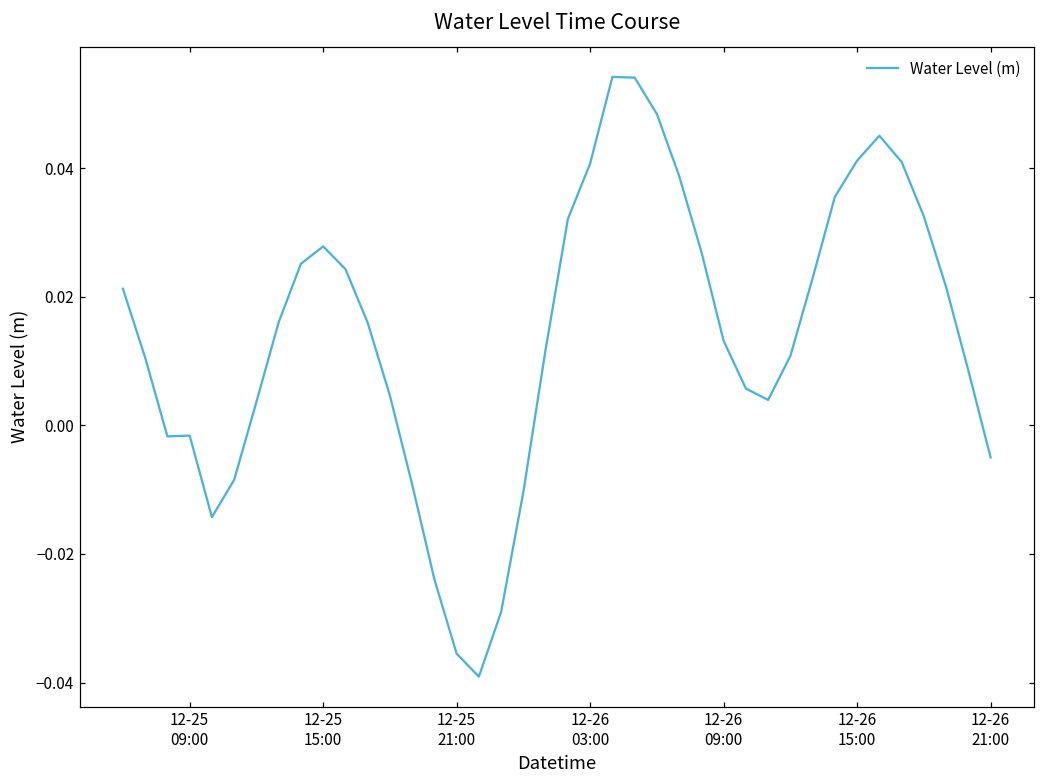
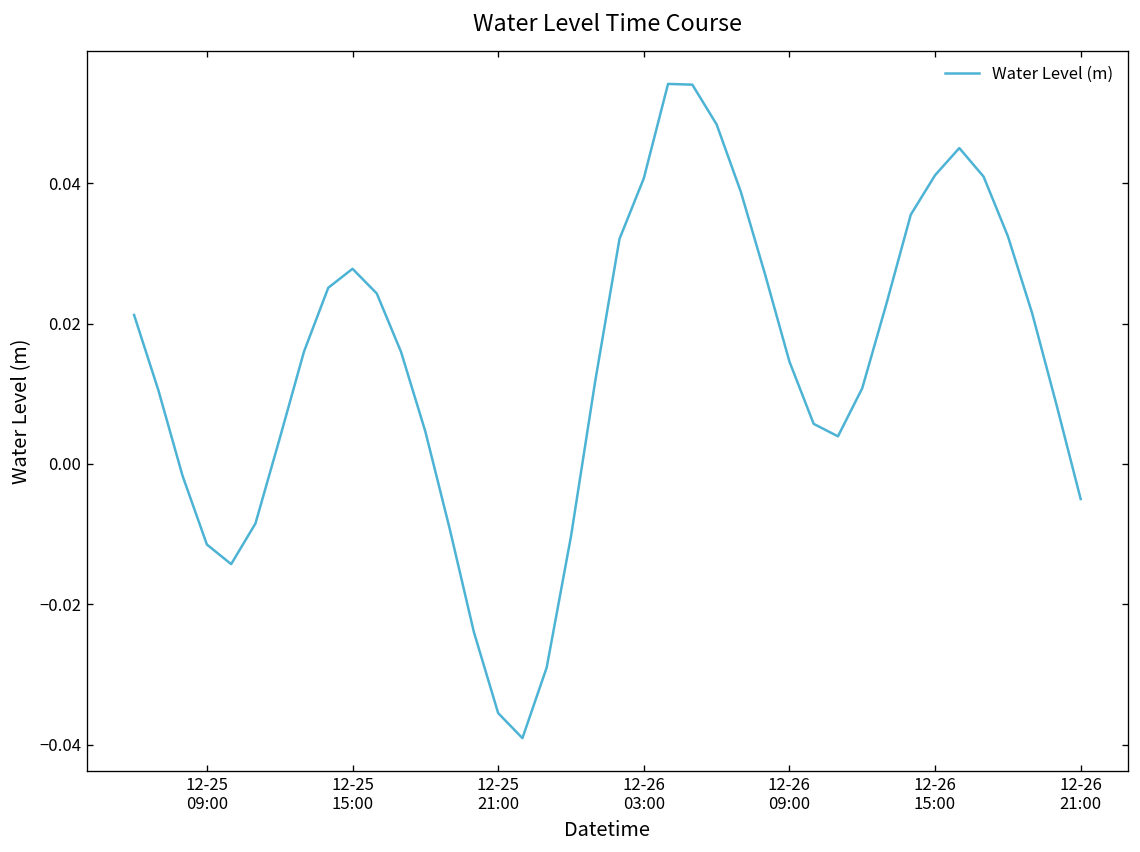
  {
-   "12-25 09:00": -0.002,
+   "12-25 09:00": -0.011,
    "12-25 15:00": 0.028,
    "12-25 21:00": -0.035,
    "12-26 03:00": 0.041,
-   "12-26 09:00": 0.013,
+   "12-26 09:00": 0.015,
    "12-26 15:00": 0.041,
    "12-26 21:00": -0.005
  }
